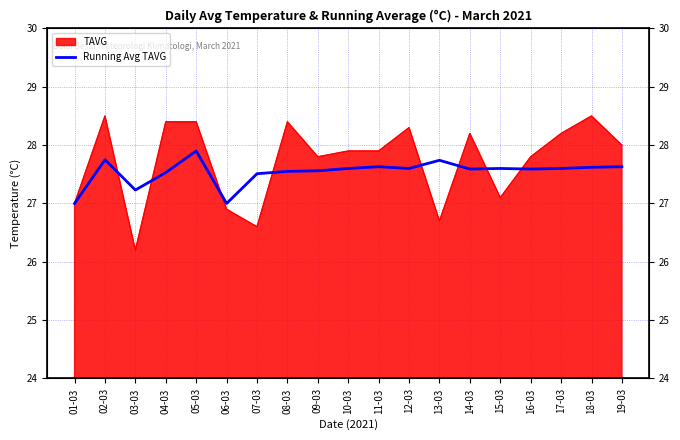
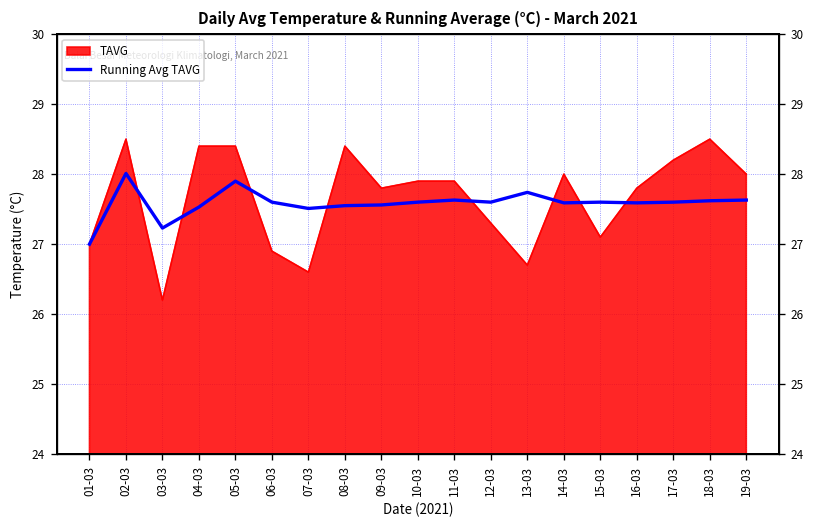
  {
    "TAVG": {
      "02-03": 28.5,
      "03-03": 26.2,
      "04-03": 28.4,
      "05-03": 28.4,
      "06-03": 26.9,
      "07-03": 26.6,
      "08-03": 28.4,
      "09-03": 27.8,
      "10-03": 27.9,
      "11-03": 27.9,
-     "12-03": 28.3,
+     "12-03": 27.3,
      "13-03": 26.7,
-     "14-03": 28.2,
+     "14-03": 28.0,
      "15-03": 27.1,
      "16-03": 27.8,
      "17-03": 28.2,
      "18-03": 28.5,
      "19-03": 28.0
    },
    "Running Avg TAVG": {
-     "02-03": 27.8,
+     "02-03": 28.0,
      "03-03": 27.2,
      "04-03": 27.5,
      "05-03": 27.9,
-     "06-03": 27.0,
+     "06-03": 27.6,
      "07-03": 27.5,
      "08-03": 27.6,
      "09-03": 27.6,
      "10-03": 27.6,
      "11-03": 27.6,
      "12-03": 27.6,
      "13-03": 27.7,
      "14-03": 27.6,
      "15-03": 27.6,
      "16-03": 27.6,
      "17-03": 27.6,
      "18-03": 27.6,
      "19-03": 27.6
    }
  }
